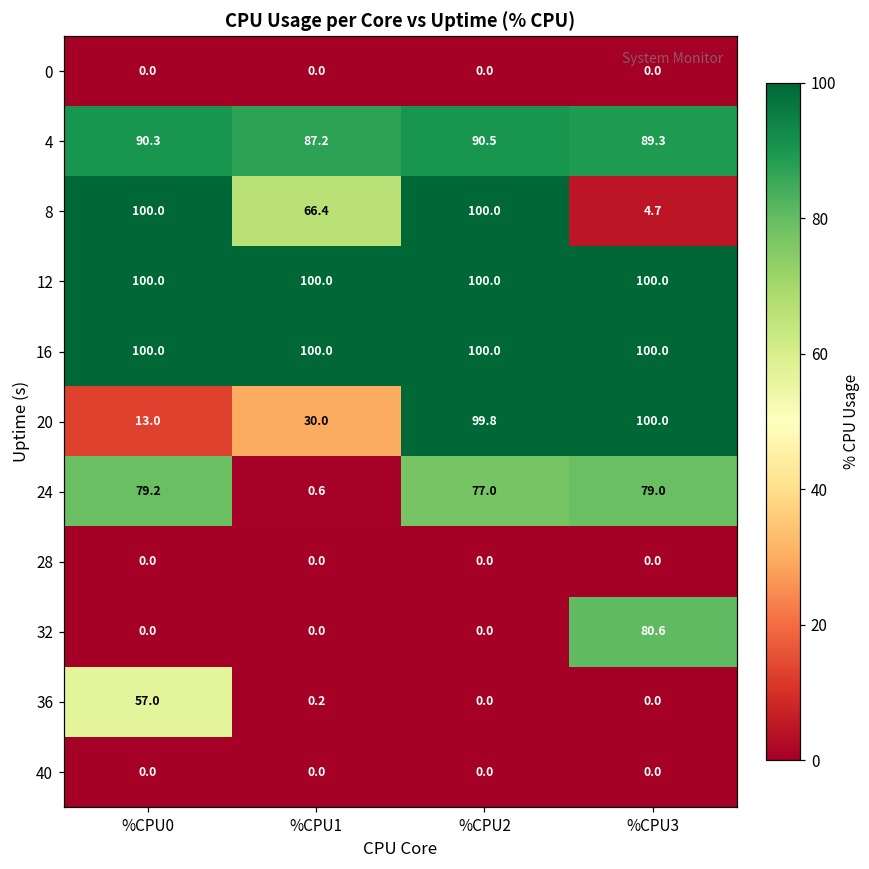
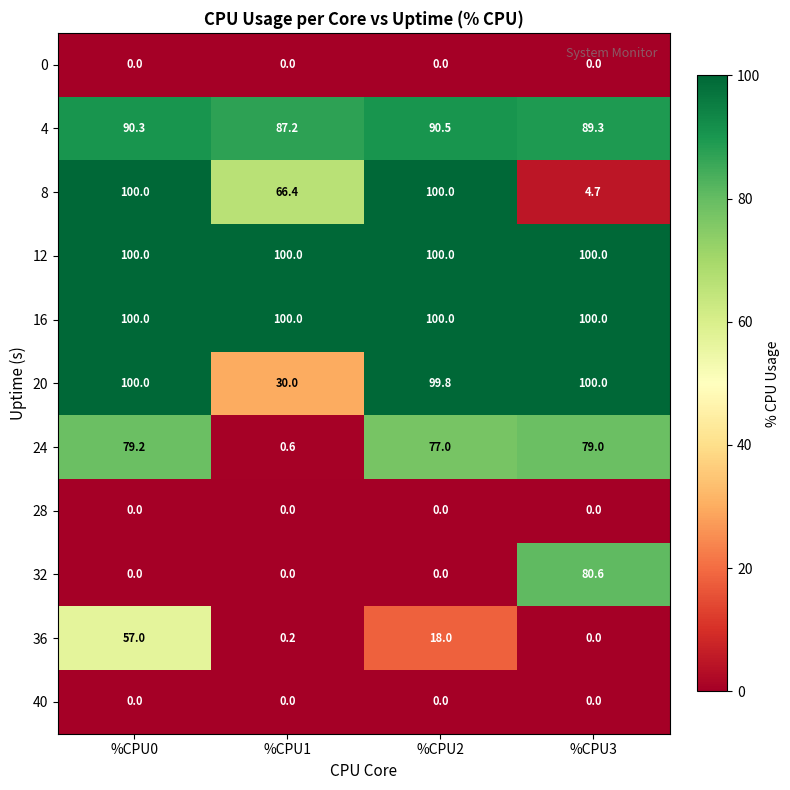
  {
    "0": {
      "%CPU0": 0.0,
      "%CPU1": 0.0,
      "%CPU2": 0.0
    },
    "4": {
      "%CPU0": 90.3,
      "%CPU1": 87.2,
      "%CPU2": 90.5,
      "%CPU3": 89.3
    },
    "8": {
      "%CPU0": 100.0,
      "%CPU1": 66.4,
      "%CPU2": 100.0,
      "%CPU3": 4.7
    },
    "12": {
      "%CPU0": 100.0,
      "%CPU1": 100.0,
      "%CPU2": 100.0,
      "%CPU3": 100.0
    },
    "16": {
      "%CPU0": 100.0,
      "%CPU1": 100.0,
      "%CPU2": 100.0,
      "%CPU3": 100.0
    },
    "20": {
-     "%CPU0": 13.0,
+     "%CPU0": 100.0,
      "%CPU1": 30.0,
      "%CPU2": 99.8,
      "%CPU3": 100.0
    },
    "24": {
      "%CPU0": 79.2,
      "%CPU1": 0.6,
      "%CPU2": 77.0,
      "%CPU3": 79.0
    },
    "28": {
      "%CPU0": 0.0,
      "%CPU1": 0.0,
      "%CPU2": 0.0,
      "%CPU3": 0.0
    },
    "32": {
      "%CPU0": 0.0,
      "%CPU1": 0.0,
      "%CPU2": 0.0,
      "%CPU3": 80.6
    },
    "36": {
      "%CPU0": 57.0,
      "%CPU1": 0.2,
-     "%CPU2": 0.0,
+     "%CPU2": 18.0,
      "%CPU3": 0.0
    },
    "40": {
      "%CPU0": 0.0,
      "%CPU1": 0.0,
      "%CPU2": 0.0,
      "%CPU3": 0.0
    }
  }
